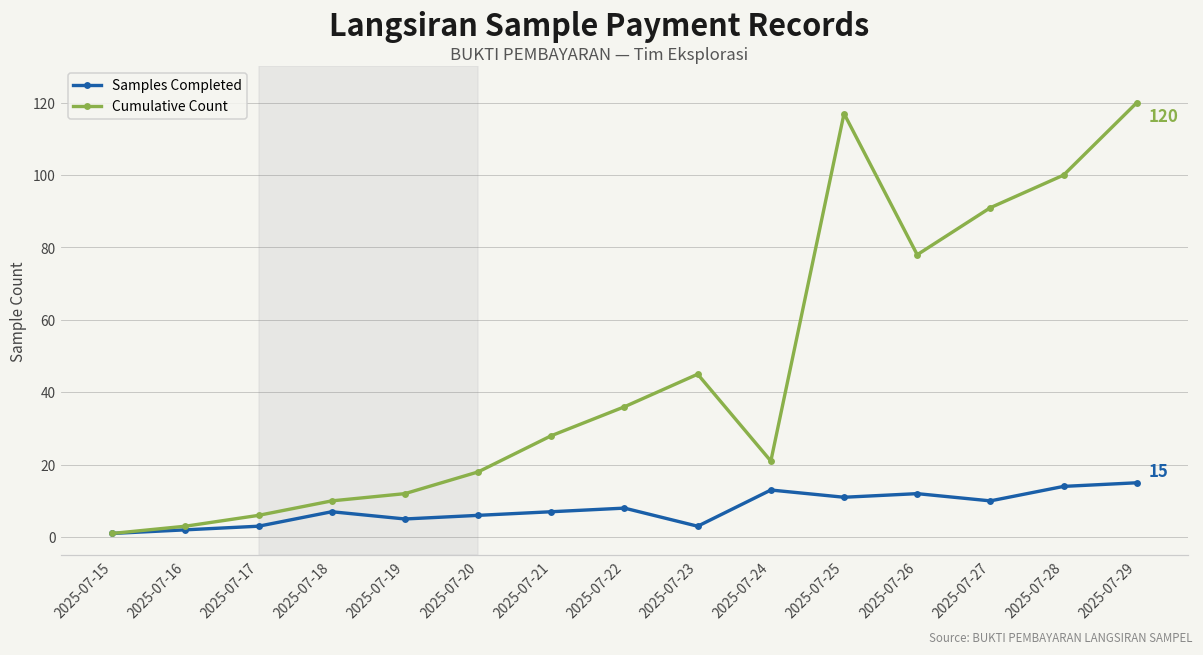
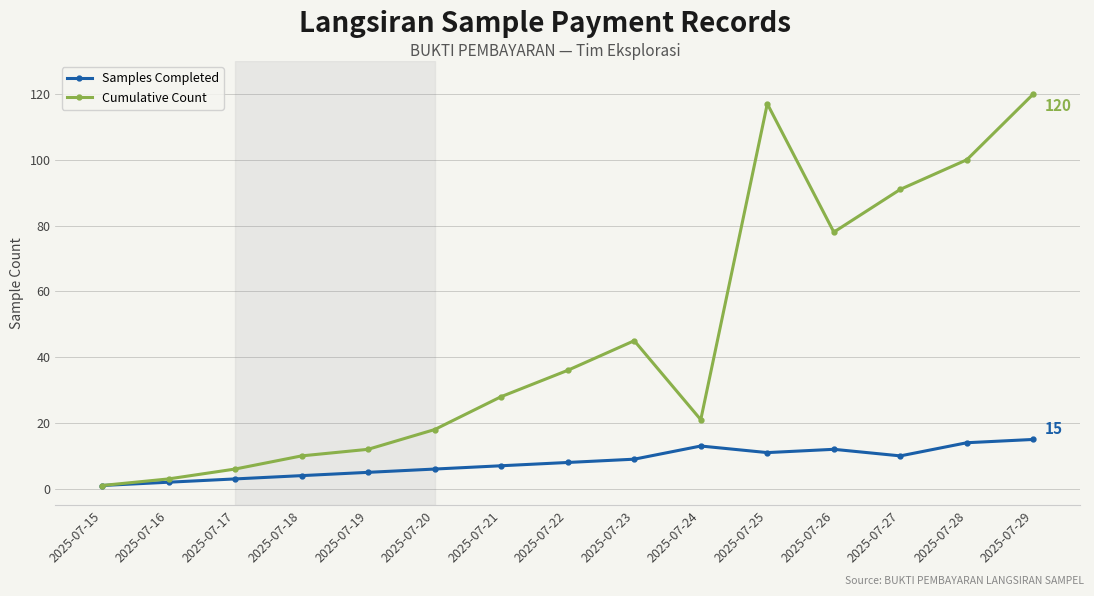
  {
    "Samples Completed": {
      "2025-07-16": 2,
      "2025-07-17": 3,
-     "2025-07-18": 7,
+     "2025-07-18": 4,
      "2025-07-19": 5,
      "2025-07-20": 6,
      "2025-07-21": 7,
      "2025-07-22": 8,
-     "2025-07-23": 3,
+     "2025-07-23": 9,
      "2025-07-24": 13,
      "2025-07-25": 11,
      "2025-07-26": 12,
      "2025-07-27": 10,
      "2025-07-28": 14
    },
    "Cumulative Count": {
      "2025-07-29": 120
    }
  }
